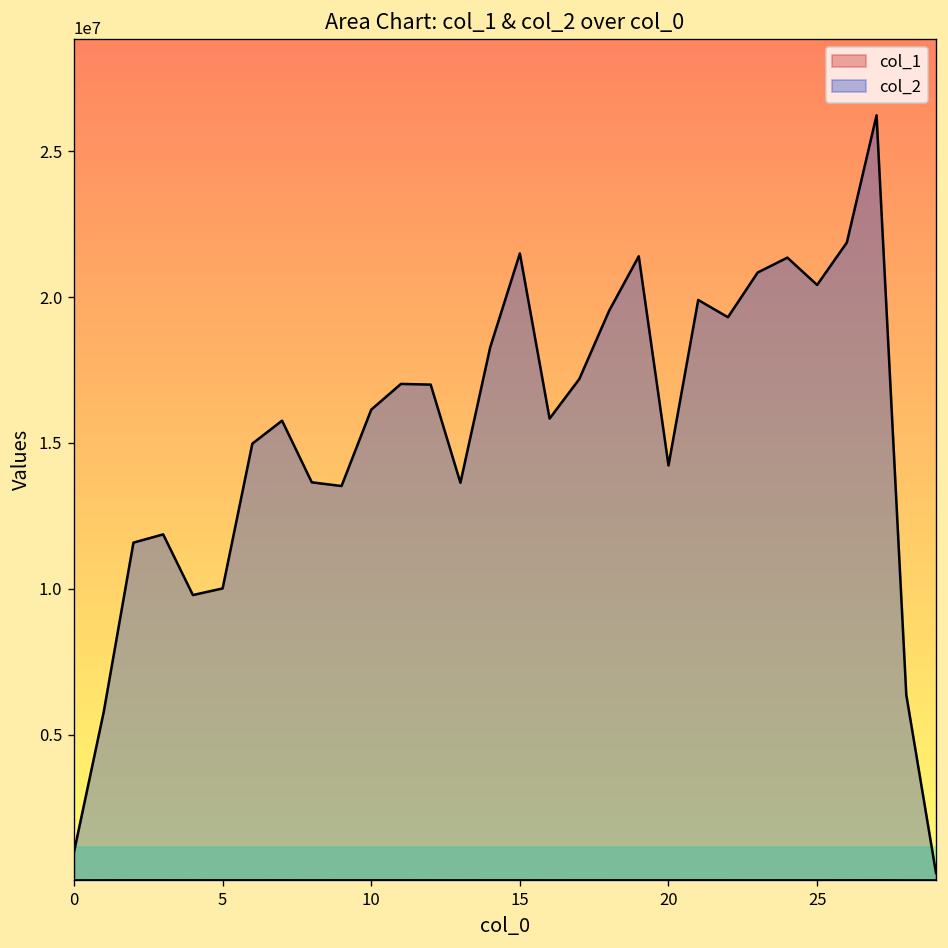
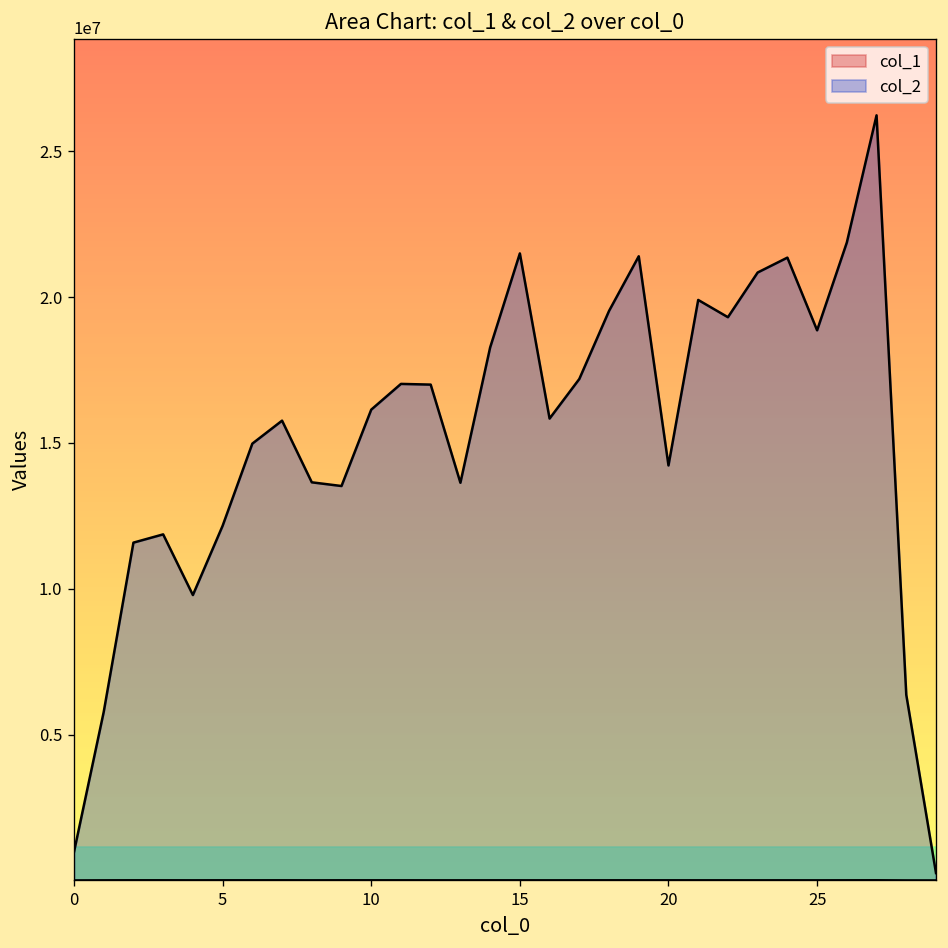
  {
    "col_2": {
-     "5": 10000000,
+     "5": 12200000,
      "10": 16100000,
      "15": 21500000,
      "20": 14200000,
-     "25": 20400000
+     "25": 18900000
    }
  }
